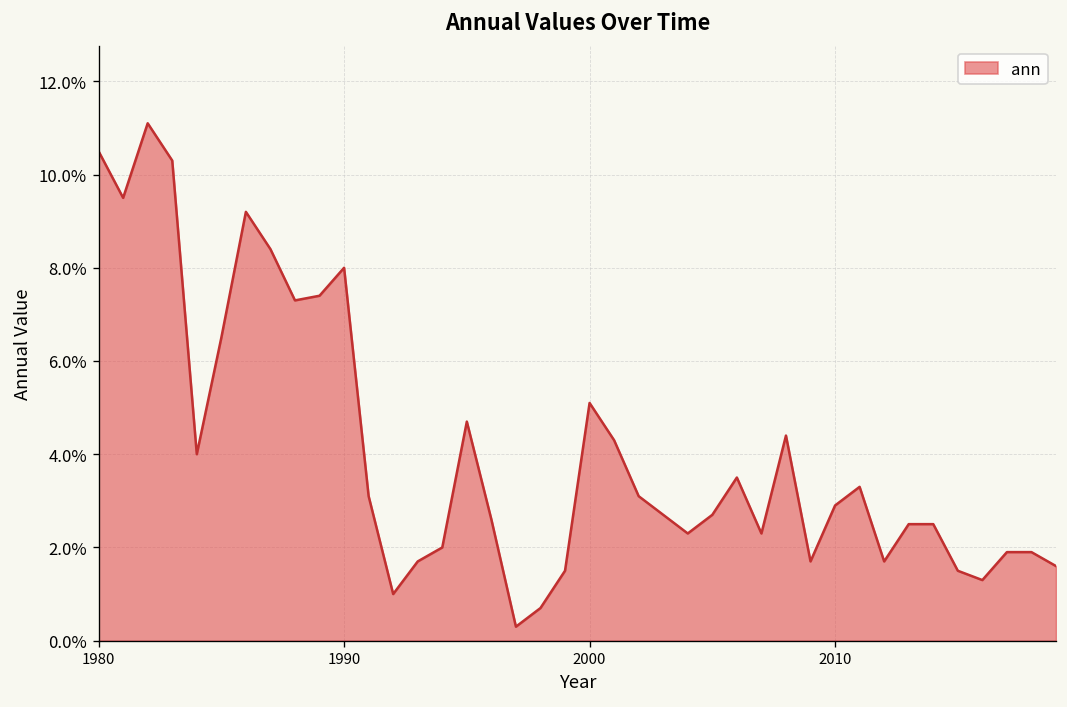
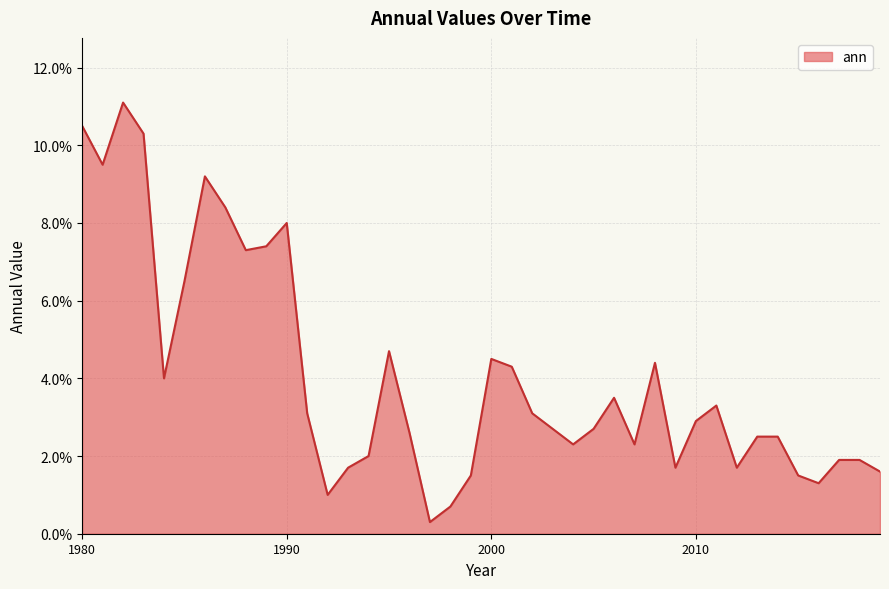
  {
    "1980": "10.5%",
    "1990": "8.0%",
-   "2000": "5.1%",
+   "2000": "4.5%",
    "2010": "2.9%"
  }
